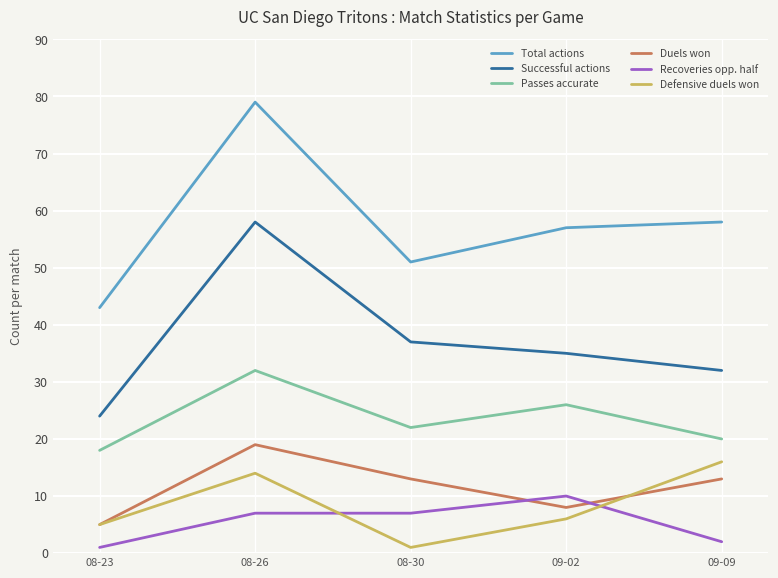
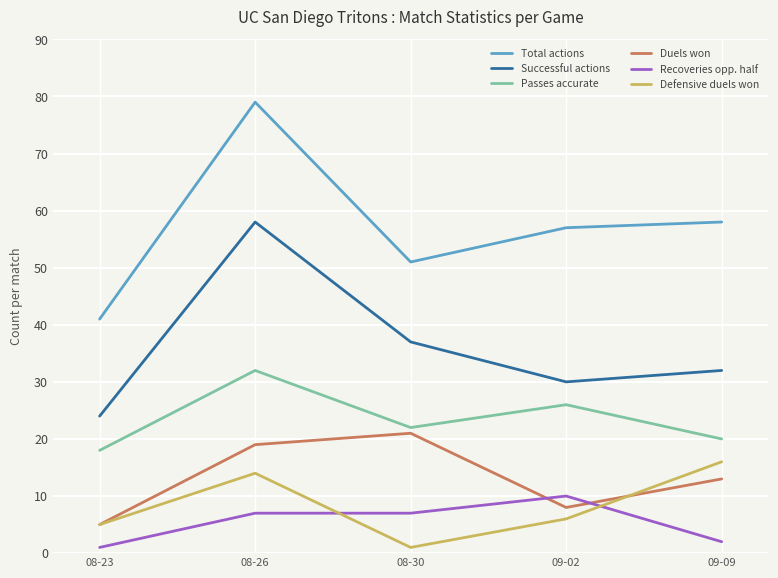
  {
    "Total actions": {
-     "08-23": 43,
+     "08-23": 41,
      "08-26": 79,
      "08-30": 51,
      "09-02": 57,
      "09-09": 58
    },
    "Successful actions": {
      "08-23": 24,
      "08-26": 58,
      "08-30": 37,
-     "09-02": 35,
+     "09-02": 30,
      "09-09": 32
    },
    "Passes accurate": {
      "08-23": 18,
      "08-26": 32,
      "08-30": 22,
      "09-02": 26,
      "09-09": 20
    },
    "Duels won": {
      "08-26": 19,
-     "08-30": 13,
+     "08-30": 21,
      "09-02": 8,
      "09-09": 13
    },
    "Recoveries opp. half": {
      "08-23": 1,
      "08-26": 7,
      "08-30": 7,
      "09-02": 10,
      "09-09": 2
    },
    "Defensive duels won": {
      "08-26": 14,
      "08-30": 1,
      "09-02": 6,
      "09-09": 16
    }
  }
